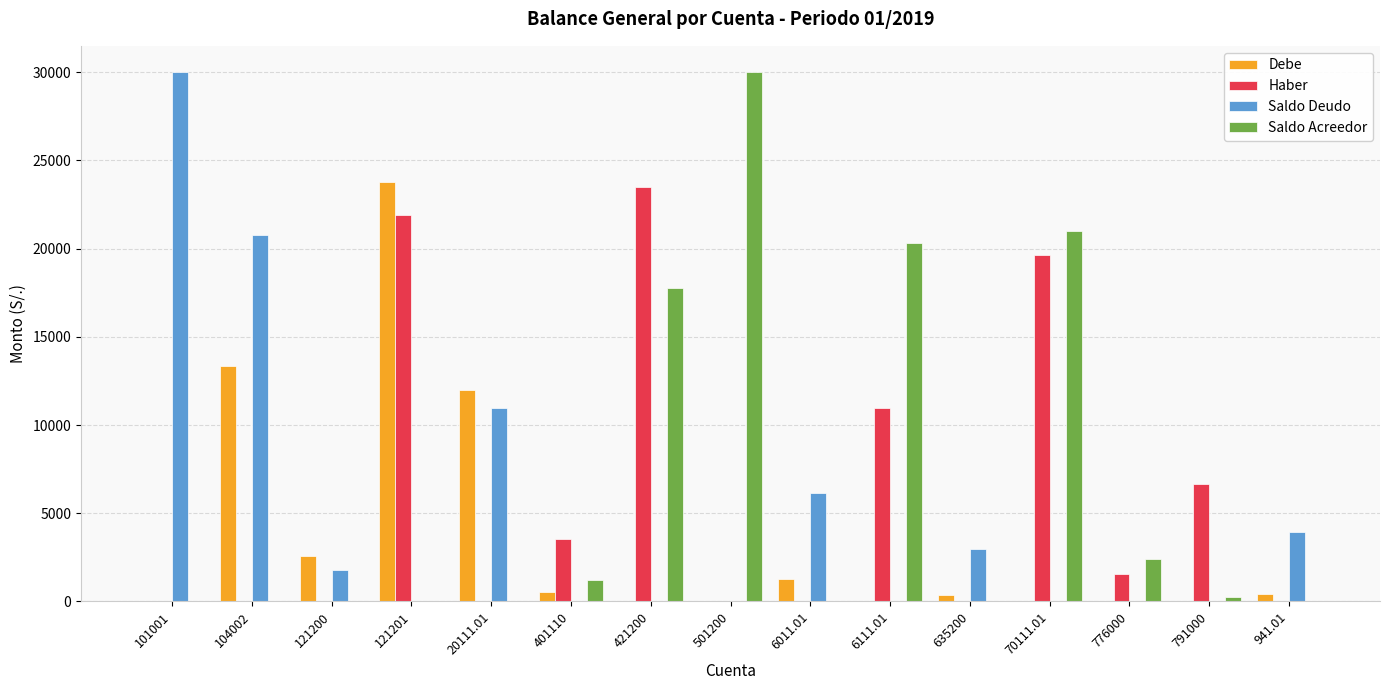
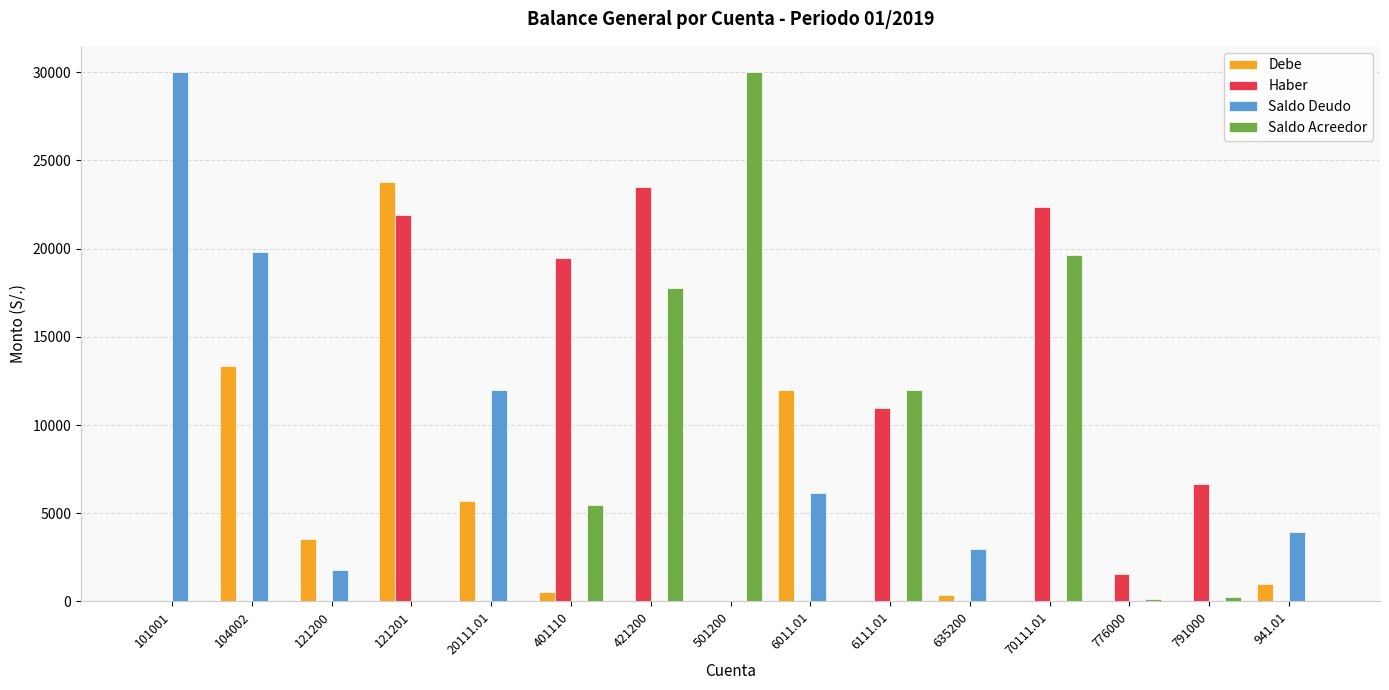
  {
    "Debe": {
      "101001": 0,
      "104002": 13400,
-     "121200": 2600,
+     "121200": 3500,
      "121201": 23800,
-     "20111.01": 12000,
+     "20111.01": 5700,
      "401110": 500,
      "421200": 0,
      "501200": 0,
-     "6011.01": 1300,
+     "6011.01": 12000,
      "6111.01": 0,
      "635200": 400,
      "70111.01": 0,
      "776000": 0,
      "791000": 0,
-     "941.01": 400
+     "941.01": 1000
    },
    "Haber": {
      "101001": 0,
      "104002": 0,
      "121200": 0,
      "121201": 21900,
      "20111.01": 0,
-     "401110": 3500,
+     "401110": 19500,
      "421200": 23500,
      "501200": 0,
      "6011.01": 0,
      "6111.01": 11000,
      "635200": 0,
-     "70111.01": 19700,
+     "70111.01": 22400,
      "776000": 1600,
      "791000": 6600,
      "941.01": 0
    },
    "Saldo Deudo": {
      "101001": 30000,
-     "104002": 20800,
+     "104002": 19800,
      "121200": 1800,
      "121201": 0,
-     "20111.01": 10900,
+     "20111.01": 12000,
      "401110": 0,
      "421200": 0,
      "501200": 0,
      "6011.01": 6100,
      "6111.01": 0,
      "635200": 3000,
      "70111.01": 0,
      "776000": 0,
      "791000": 0,
      "941.01": 4000
    },
    "Saldo Acreedor": {
      "101001": 0,
      "104002": 0,
      "121200": 0,
      "121201": 0,
      "20111.01": 0,
-     "401110": 1200,
+     "401110": 5500,
      "421200": 17800,
      "501200": 30000,
      "6011.01": 0,
-     "6111.01": 20300,
+     "6111.01": 12000,
      "635200": 0,
-     "70111.01": 21000,
-     "776000": 2400,
+     "70111.01": 19700,
+     "776000": 100,
      "791000": 200,
      "941.01": 0
    }
  }
